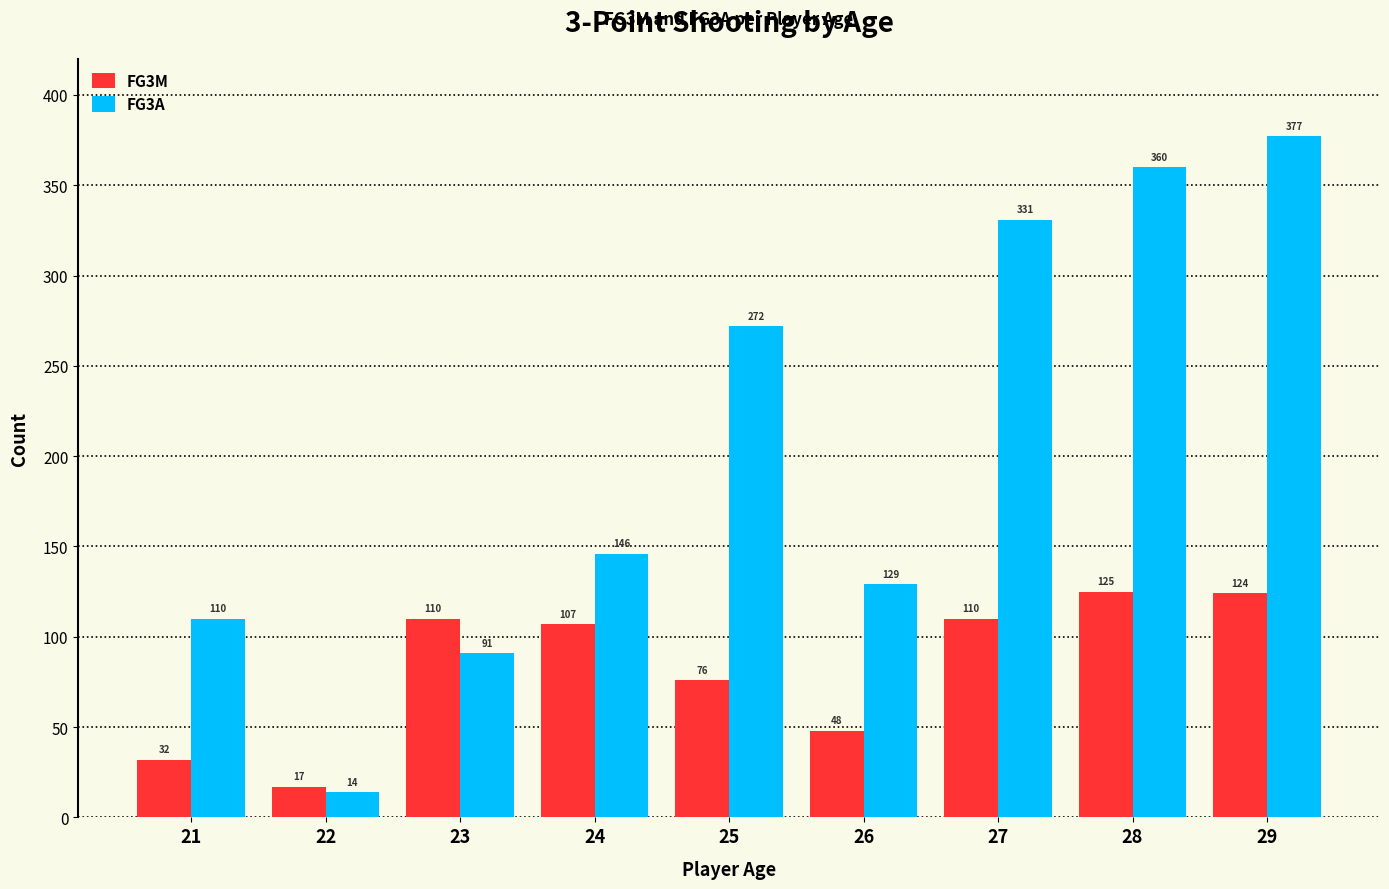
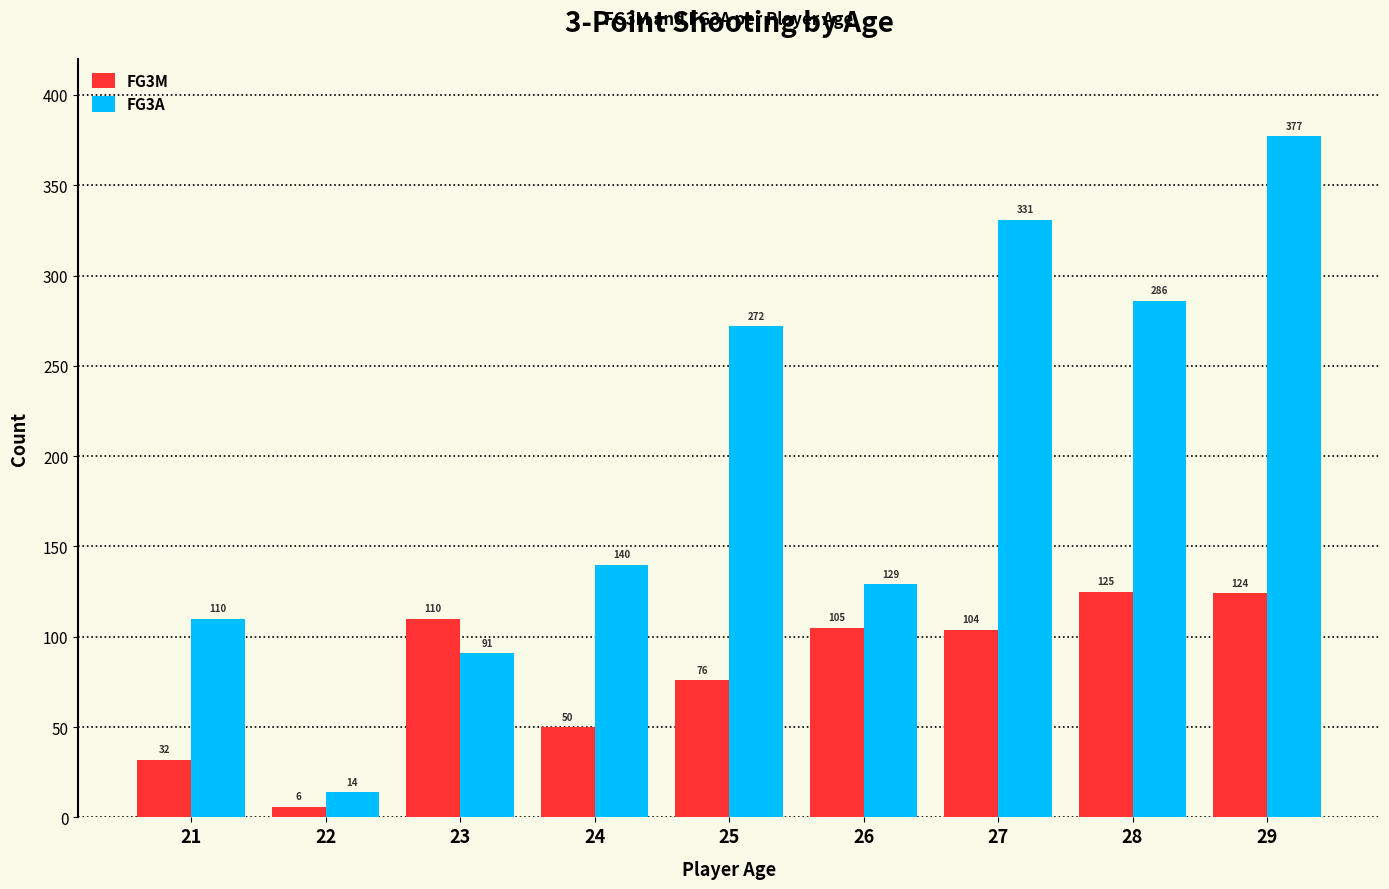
  {
    "FG3M": {
      "21": 32,
-     "22": 17,
+     "22": 6,
      "23": 110,
-     "24": 107,
+     "24": 50,
      "25": 76,
-     "26": 48,
-     "27": 110,
+     "26": 105,
+     "27": 104,
      "28": 125,
      "29": 124
    },
    "FG3A": {
      "21": 110,
      "22": 14,
      "23": 91,
-     "24": 146,
+     "24": 140,
      "25": 272,
      "26": 129,
      "27": 331,
-     "28": 360,
+     "28": 286,
      "29": 377
    }
  }
